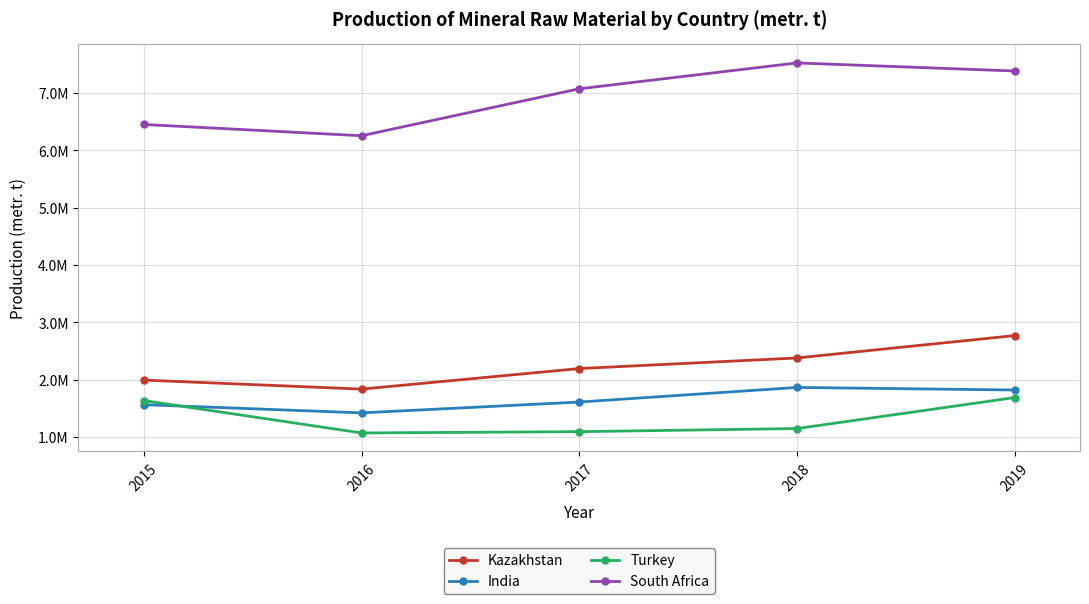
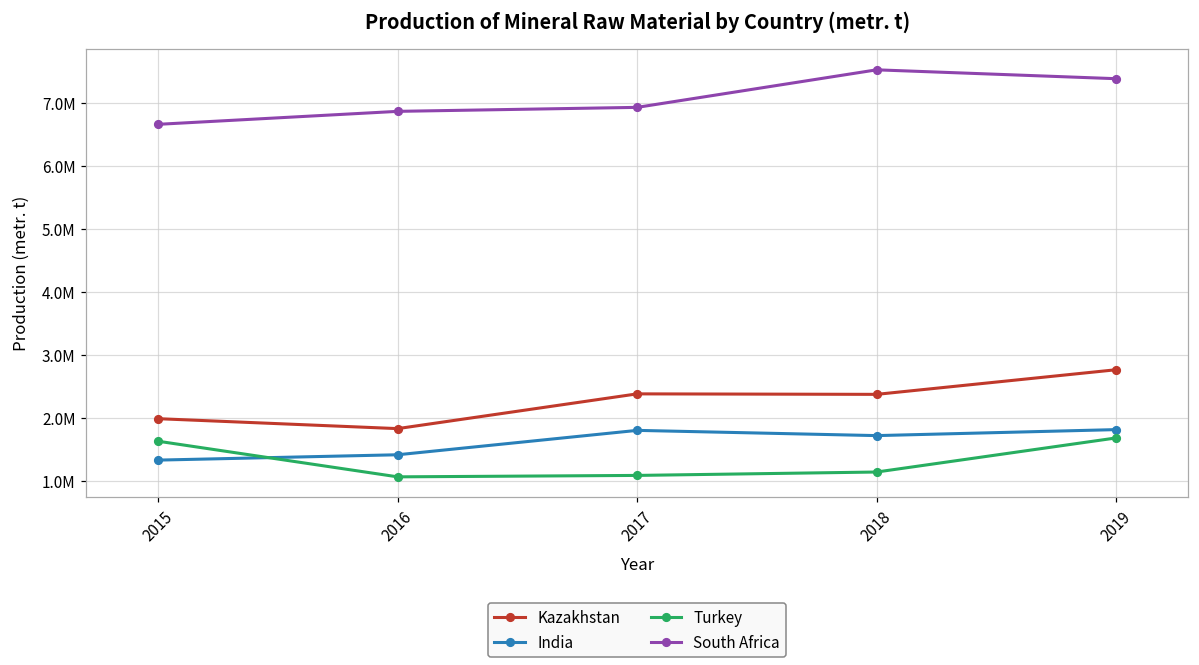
  {
    "Kazakhstan": {
      "2015": 2000000,
      "2016": 1800000,
-     "2017": 2200000,
+     "2017": 2400000,
      "2018": 2400000,
      "2019": 2800000
    },
    "India": {
-     "2015": 1600000,
+     "2015": 1300000,
      "2016": 1400000,
-     "2017": 1600000,
-     "2018": 1900000,
+     "2017": 1800000,
+     "2018": 1700000,
      "2019": 1800000
    },
    "Turkey": {
      "2015": 1600000,
      "2016": 1100000,
      "2017": 1100000,
      "2018": 1100000,
      "2019": 1700000
    },
    "South Africa": {
-     "2015": 6500000,
-     "2016": 6300000,
-     "2017": 7100000,
+     "2015": 6700000,
+     "2016": 6900000,
+     "2017": 6900000,
      "2018": 7500000,
      "2019": 7400000
    }
  }
